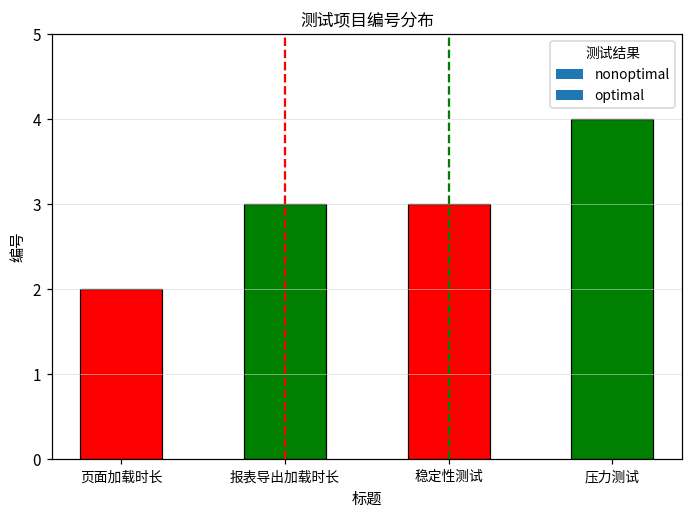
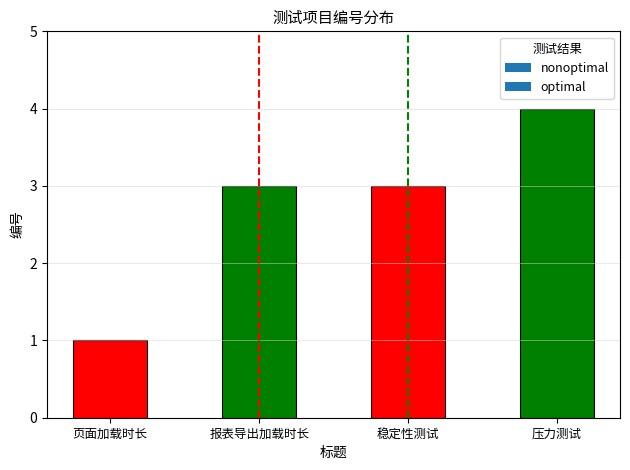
  {
-   "页面加载时长": 2,
+   "页面加载时长": 1,
    "报表导出加载时长": 3,
    "稳定性测试": 3,
    "压力测试": 4
  }
